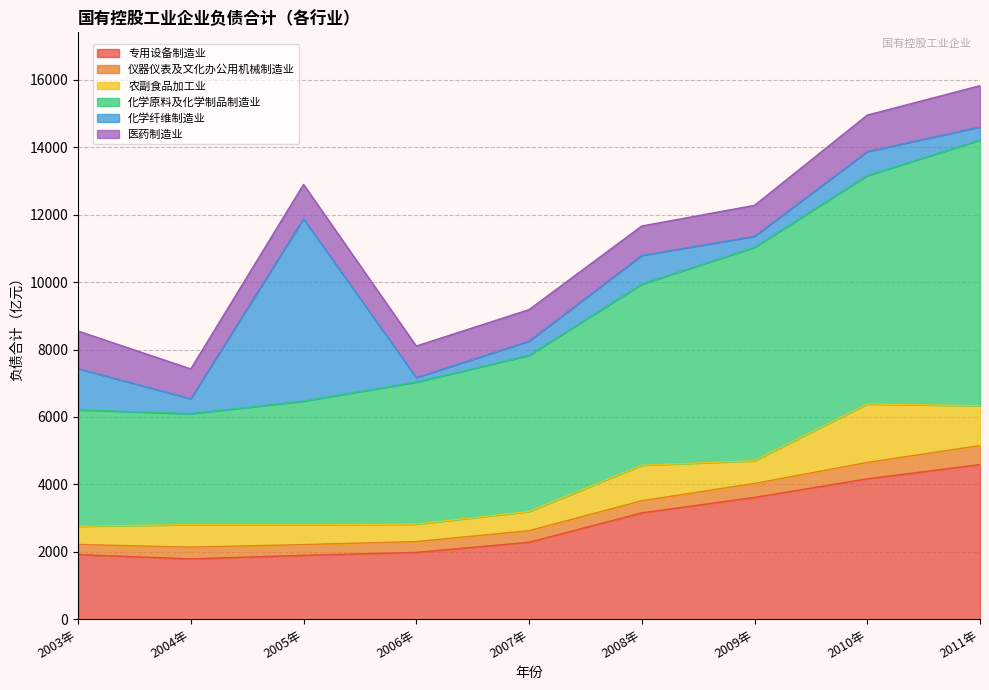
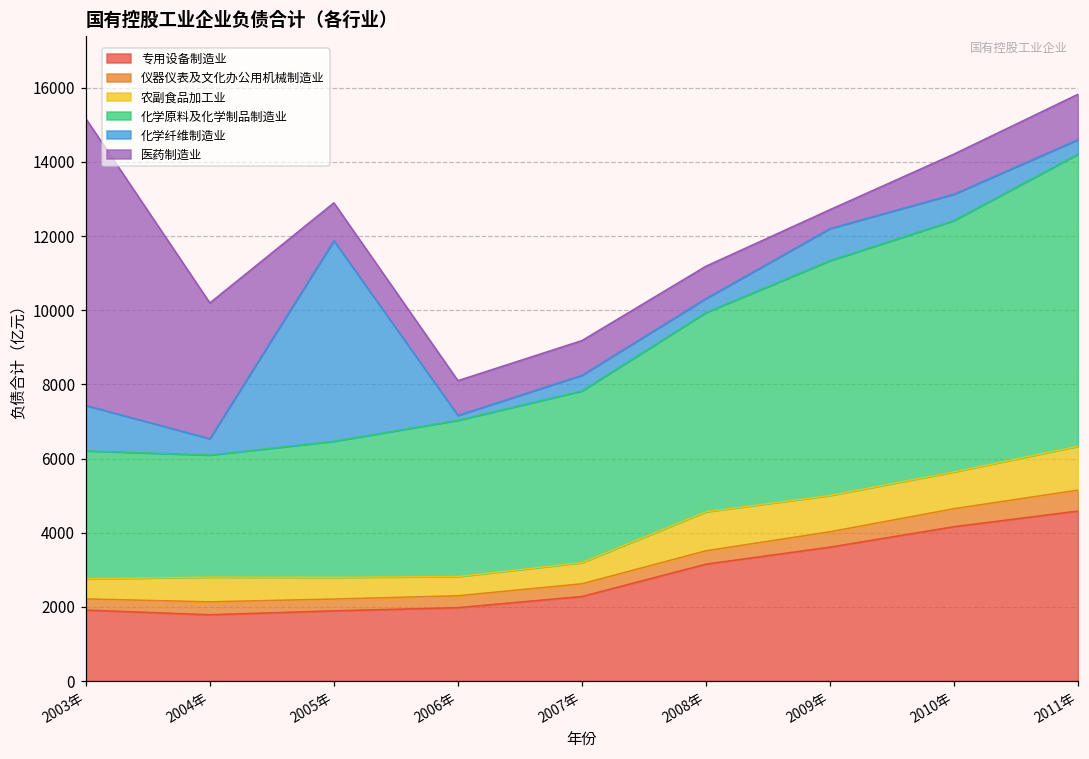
  {
    "农副食品加工业": {
      "2003年": 500,
      "2004年": 700,
      "2005年": 600,
      "2006年": 500,
      "2007年": 600,
      "2008年": 1100,
-     "2009年": 700,
-     "2010年": 1700,
+     "2009年": 1000,
+     "2010年": 1000,
      "2011年": 1200
    },
    "化学原料及化学制品制造业": {
      "2003年": 3500,
      "2004年": 3300,
      "2005年": 3700,
      "2006年": 4200,
      "2007年": 4600,
      "2008年": 5400,
      "2009年": 6300,
      "2010年": 6800,
      "2011年": 7900
    },
    "化学纤维制造业": {
      "2003年": 1200,
      "2004年": 400,
      "2005年": 5400,
      "2006年": 100,
      "2007年": 400,
-     "2008年": 900,
-     "2009年": 300,
+     "2008年": 400,
+     "2009年": 900,
      "2010年": 700,
      "2011年": 400
    },
    "医药制造业": {
-     "2003年": 1100,
-     "2004年": 900,
+     "2003年": 7700,
+     "2004年": 3700,
      "2005年": 1000,
      "2006年": 900,
      "2007年": 900,
      "2008年": 900,
-     "2009年": 900,
+     "2009年": 500,
      "2010年": 1100,
      "2011年": 1200
    }
  }
